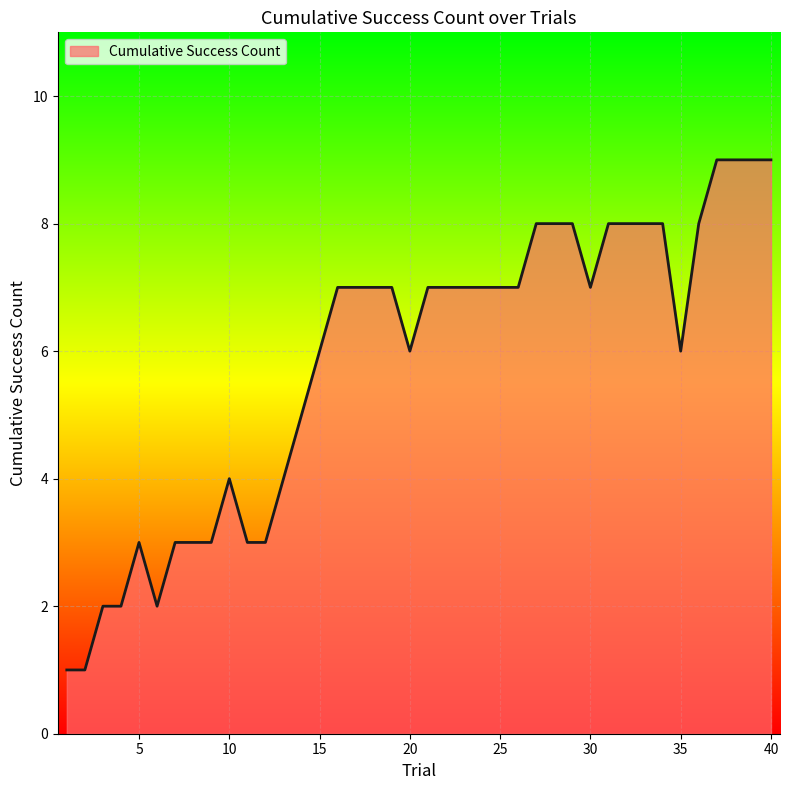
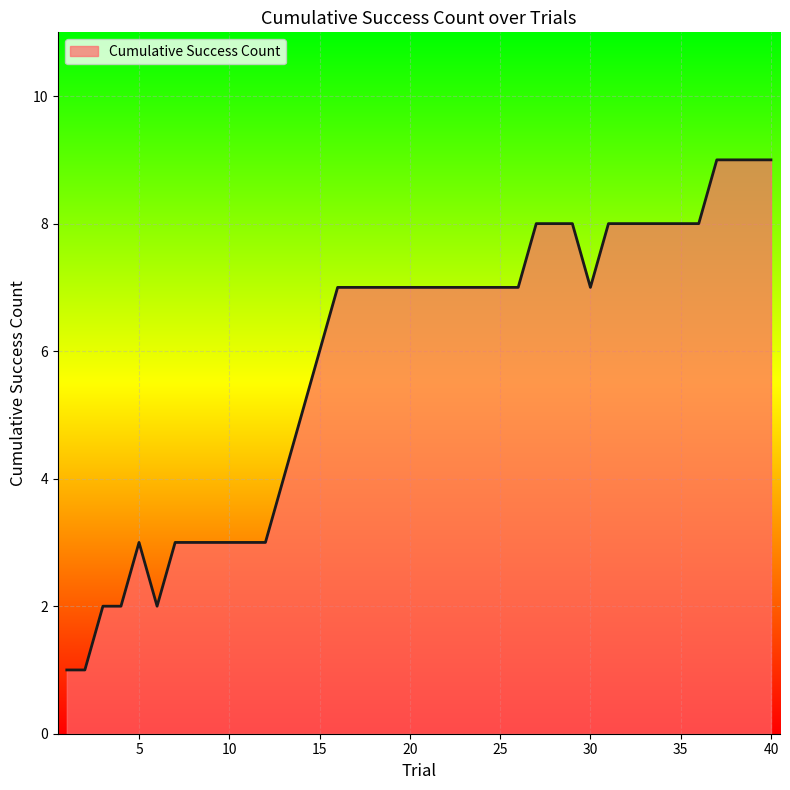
  {
    "5": 3,
-   "10": 4,
+   "10": 3,
    "15": 6,
-   "20": 6,
+   "20": 7,
    "25": 7,
    "30": 7,
-   "35": 6,
+   "35": 8,
    "40": 9
  }
